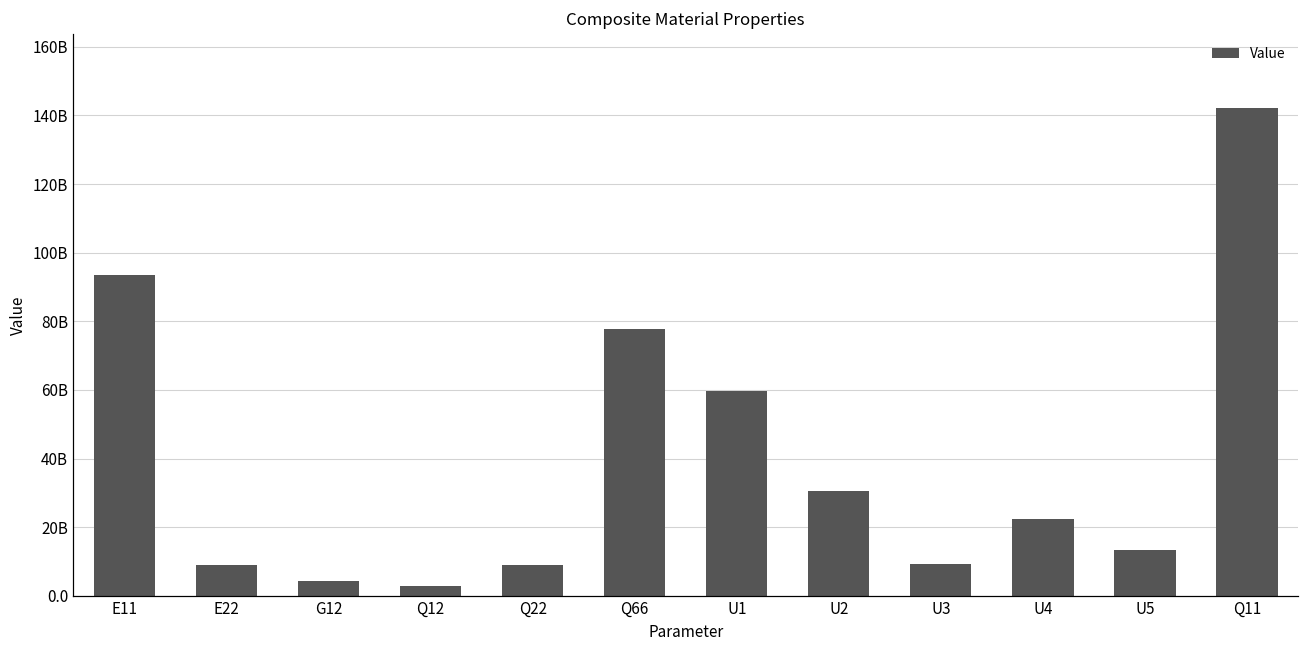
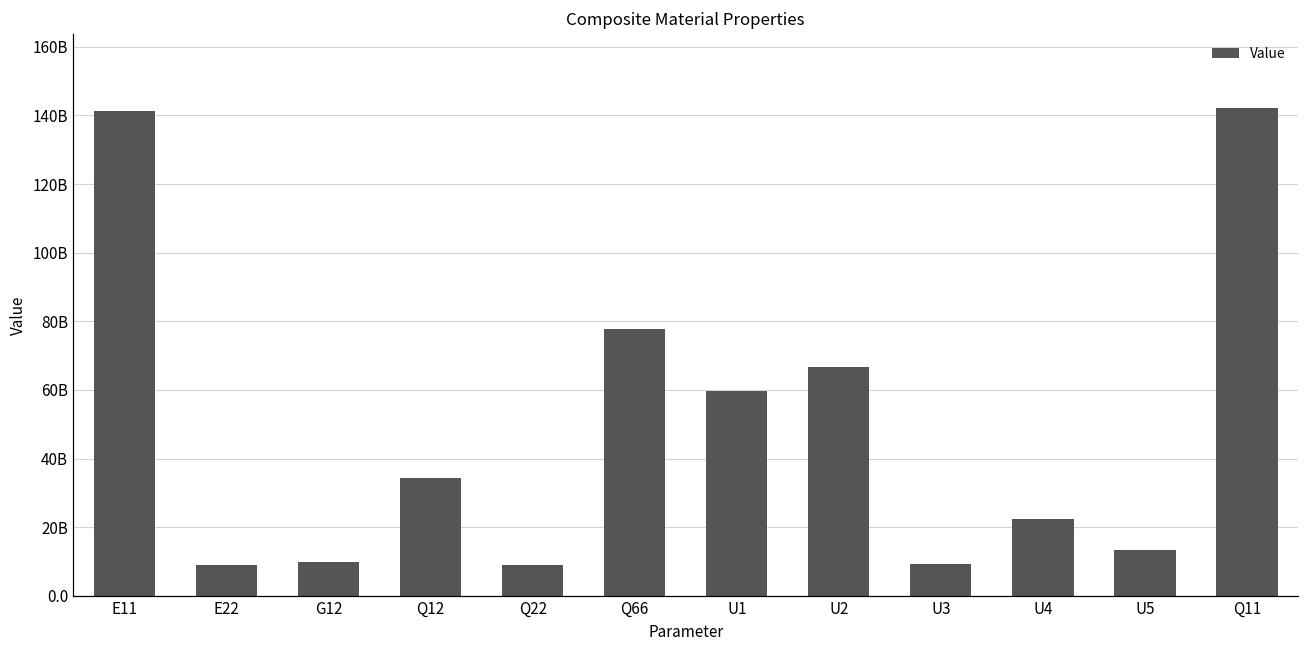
  {
-   "E11": 93000000000,
+   "E11": 141000000000,
    "E22": 9000000000,
-   "G12": 4000000000,
-   "Q12": 3000000000,
+   "G12": 10000000000,
+   "Q12": 34000000000,
    "Q22": 9000000000,
    "Q66": 78000000000,
    "U1": 60000000000,
-   "U2": 31000000000,
+   "U2": 67000000000,
    "U3": 9000000000,
    "U4": 22000000000,
    "U5": 13000000000,
    "Q11": 142000000000
  }
